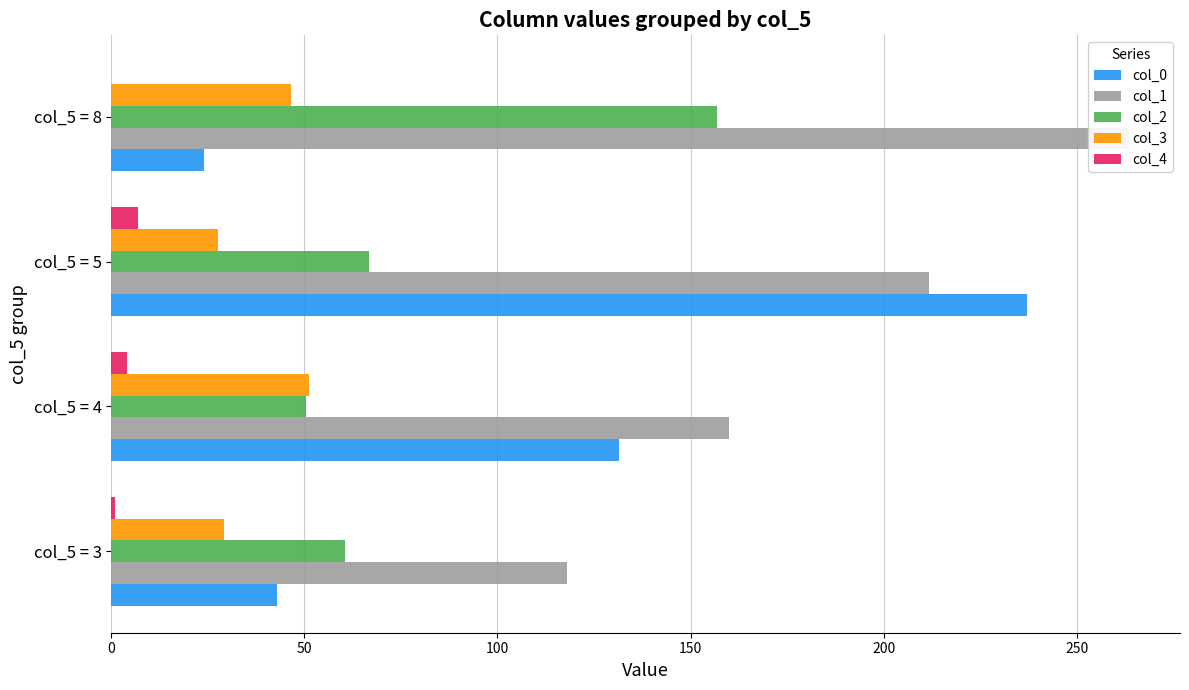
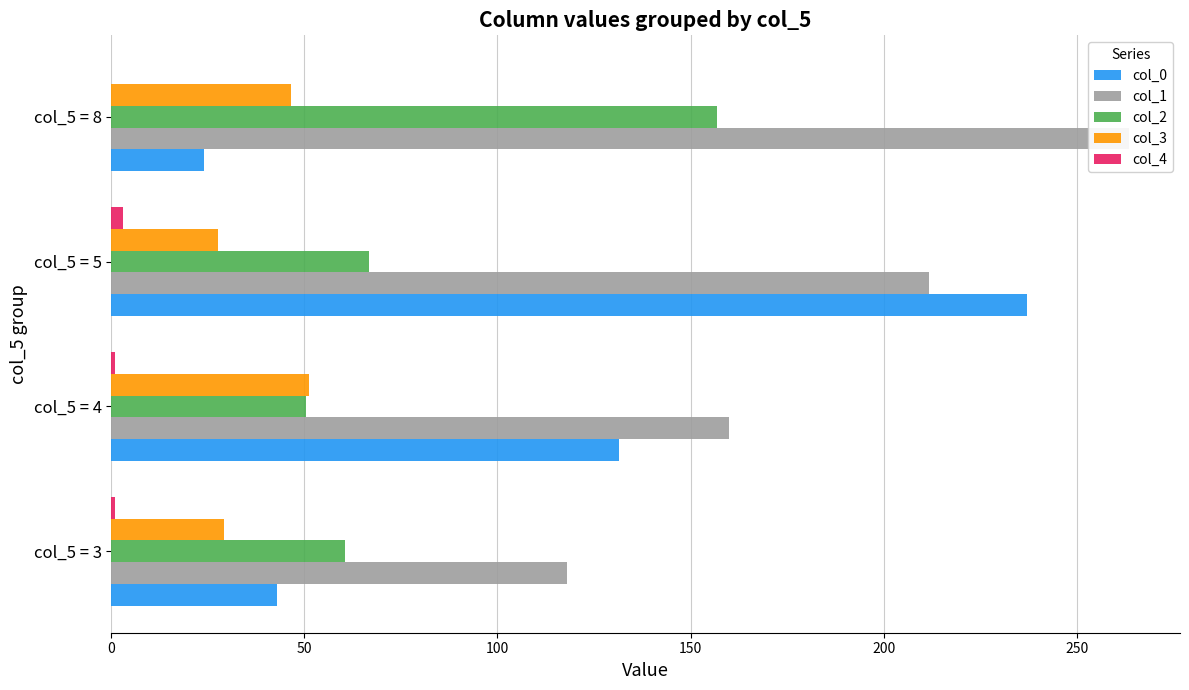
  {
    "col_0": {
      "col_5 = 8": 24,
      "col_5 = 5": 237,
      "col_5 = 4": 131,
      "col_5 = 3": 43
    },
    "col_1": {
      "col_5 = 5": 212,
      "col_5 = 4": 160,
      "col_5 = 3": 118
    },
    "col_2": {
      "col_5 = 8": 157,
      "col_5 = 5": 67,
      "col_5 = 4": 50,
      "col_5 = 3": 60
    },
    "col_3": {
      "col_5 = 8": 46,
      "col_5 = 5": 28,
      "col_5 = 4": 51,
      "col_5 = 3": 29
    },
    "col_4": {
      "col_5 = 8": 0,
-     "col_5 = 5": 7,
-     "col_5 = 4": 4,
+     "col_5 = 5": 3,
+     "col_5 = 4": 1,
      "col_5 = 3": 1
    }
  }
